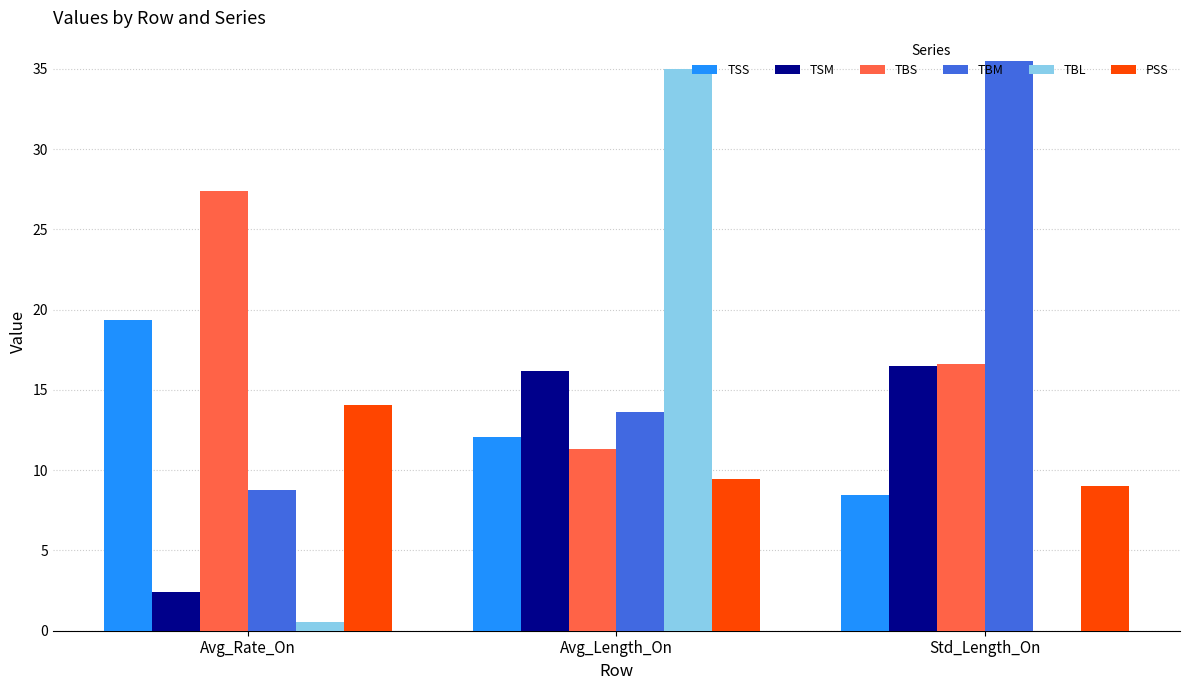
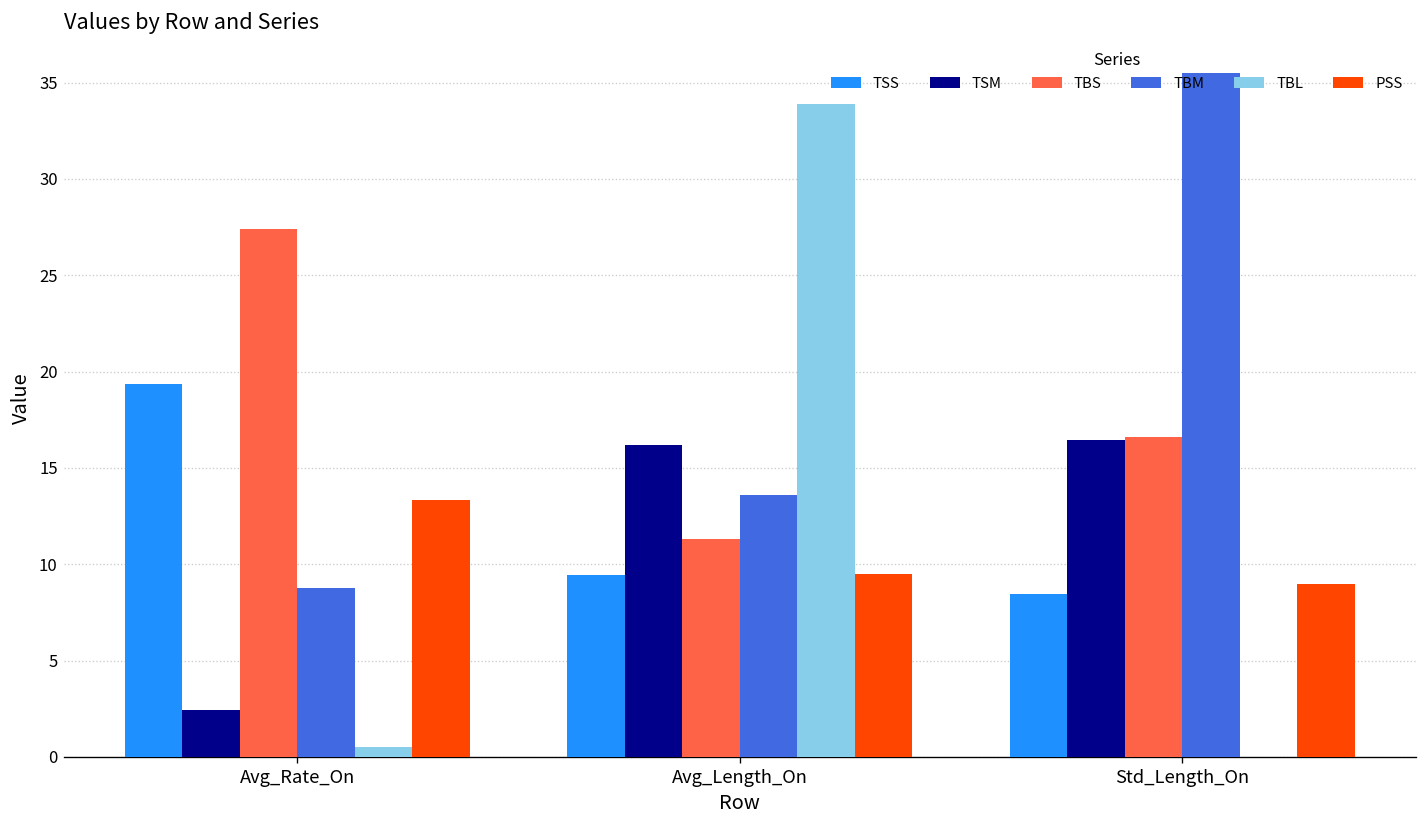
  {
    "TSS": {
      "Avg_Rate_On": 19.4,
-     "Avg_Length_On": 12.1,
+     "Avg_Length_On": 9.5,
      "Std_Length_On": 8.5
    },
    "TSM": {
      "Avg_Rate_On": 2.4,
      "Avg_Length_On": 16.2,
      "Std_Length_On": 16.5
    },
    "TBS": {
      "Avg_Rate_On": 27.4,
      "Avg_Length_On": 11.3,
      "Std_Length_On": 16.6
    },
    "TBM": {
      "Avg_Rate_On": 8.8,
      "Avg_Length_On": 13.6,
      "Std_Length_On": 35.5
    },
    "TBL": {
      "Avg_Rate_On": 0.5,
-     "Avg_Length_On": 35.0,
+     "Avg_Length_On": 33.9,
      "Std_Length_On": 0.0
    },
    "PSS": {
-     "Avg_Rate_On": 14.1,
+     "Avg_Rate_On": 13.3,
      "Avg_Length_On": 9.5,
      "Std_Length_On": 9.0
    }
  }
